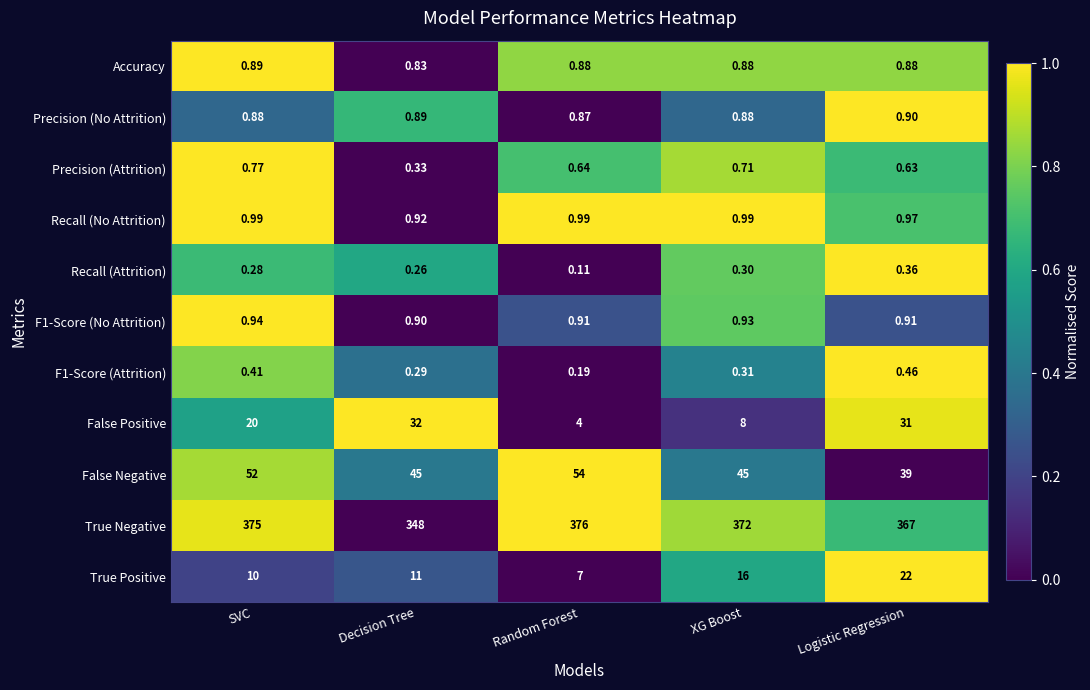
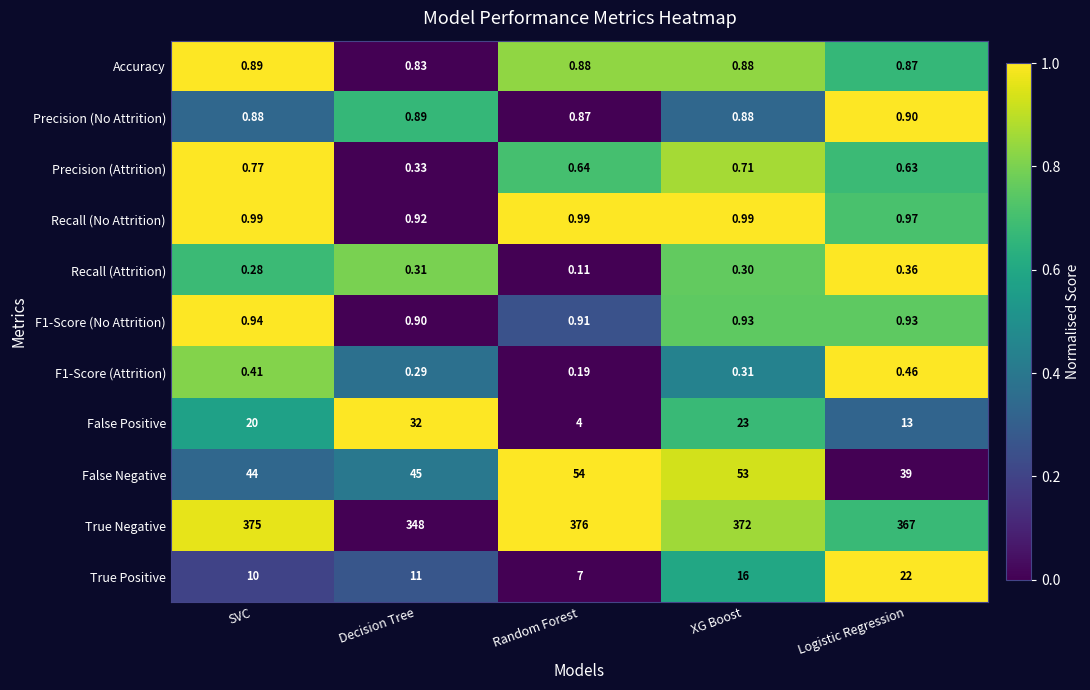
  {
    "Accuracy": {
      "SVC": 0.89,
      "Decision Tree": 0.83,
      "Random Forest": 0.88,
      "XG Boost": 0.88,
-     "Logistic Regression": 0.88
+     "Logistic Regression": 0.87
    },
    "Precision (No Attrition)": {
      "SVC": 0.88,
      "Decision Tree": 0.89,
      "Random Forest": 0.87,
      "XG Boost": 0.88,
      "Logistic Regression": 0.90
    },
    "Precision (Attrition)": {
      "SVC": 0.77,
      "Decision Tree": 0.33,
      "Random Forest": 0.64,
      "XG Boost": 0.71,
      "Logistic Regression": 0.63
    },
    "Recall (No Attrition)": {
      "SVC": 0.99,
      "Decision Tree": 0.92,
      "Random Forest": 0.99,
      "XG Boost": 0.99,
      "Logistic Regression": 0.97
    },
    "Recall (Attrition)": {
      "SVC": 0.28,
-     "Decision Tree": 0.26,
+     "Decision Tree": 0.31,
      "Random Forest": 0.11,
      "XG Boost": 0.30,
      "Logistic Regression": 0.36
    },
    "F1-Score (No Attrition)": {
      "SVC": 0.94,
      "Decision Tree": 0.90,
      "Random Forest": 0.91,
      "XG Boost": 0.93,
-     "Logistic Regression": 0.91
+     "Logistic Regression": 0.93
    },
    "F1-Score (Attrition)": {
      "SVC": 0.41,
      "Decision Tree": 0.29,
      "Random Forest": 0.19,
      "XG Boost": 0.31,
      "Logistic Regression": 0.46
    },
    "False Positive": {
      "SVC": 20,
      "Decision Tree": 32,
      "Random Forest": 4,
-     "XG Boost": 8,
-     "Logistic Regression": 31
+     "XG Boost": 23,
+     "Logistic Regression": 13
    },
    "False Negative": {
-     "SVC": 52,
+     "SVC": 44,
      "Decision Tree": 45,
      "Random Forest": 54,
-     "XG Boost": 45,
+     "XG Boost": 53,
      "Logistic Regression": 39
    },
    "True Negative": {
      "SVC": 375,
      "Decision Tree": 348,
      "Random Forest": 376,
      "XG Boost": 372,
      "Logistic Regression": 367
    },
    "True Positive": {
      "SVC": 10,
      "Decision Tree": 11,
      "Random Forest": 7,
      "XG Boost": 16,
      "Logistic Regression": 22
    }
  }
